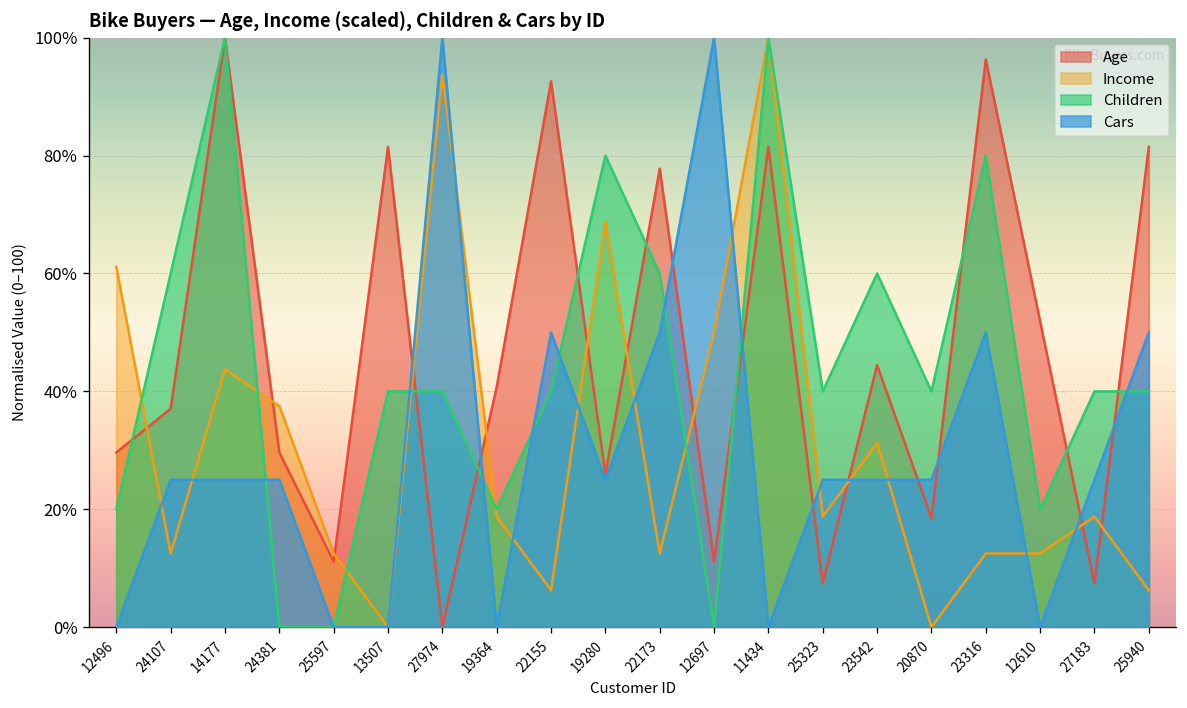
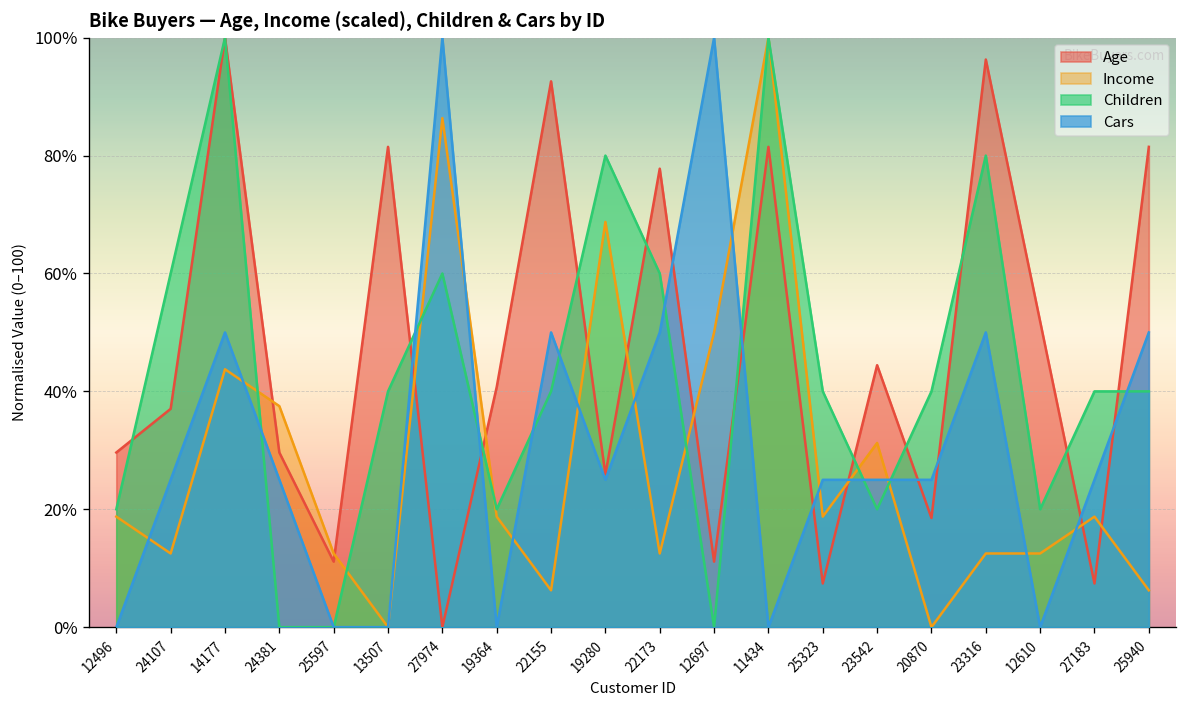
  {
    "Age": {
      "12496": "30%",
      "24107": "37%",
      "24381": "30%",
      "25597": "11%",
      "13507": "81%",
      "27974": "0%",
      "19364": "41%",
      "22155": "93%",
      "19280": "26%",
      "22173": "78%",
      "12697": "11%",
      "11434": "81%",
      "25323": "7%",
      "23542": "44%",
      "20870": "19%",
      "23316": "96%",
      "12610": "52%",
      "27183": "7%",
      "25940": "81%"
    },
    "Income": {
-     "12496": "61%",
+     "12496": "19%",
      "24107": "13%",
      "14177": "44%",
      "24381": "38%",
      "25597": "13%",
-     "27974": "94%",
+     "27974": "86%",
      "19364": "19%",
      "22155": "6%",
      "19280": "69%",
      "22173": "13%",
      "12697": "50%",
      "25323": "19%",
      "23542": "31%",
      "20870": "0%",
      "23316": "13%",
      "12610": "13%",
      "27183": "19%",
      "25940": "6%"
    },
    "Children": {
      "12496": "20%",
      "24107": "60%",
      "24381": "0%",
      "13507": "40%",
-     "27974": "40%",
+     "27974": "60%",
      "19364": "20%",
      "22155": "40%",
      "19280": "80%",
      "22173": "60%",
      "12697": "0%",
      "25323": "40%",
-     "23542": "60%",
+     "23542": "20%",
      "20870": "40%",
      "23316": "80%",
      "12610": "20%",
      "27183": "40%",
      "25940": "40%"
    },
    "Cars": {
      "12496": "0%",
      "24107": "25%",
-     "14177": "25%",
+     "14177": "50%",
      "24381": "25%",
      "27974": "100%",
      "19364": "0%",
      "22155": "50%",
      "19280": "25%",
      "22173": "50%",
      "12697": "100%",
      "11434": "0%",
      "25323": "25%",
      "23542": "25%",
      "20870": "25%",
      "23316": "50%",
      "12610": "0%",
      "27183": "25%",
      "25940": "50%"
    }
  }
